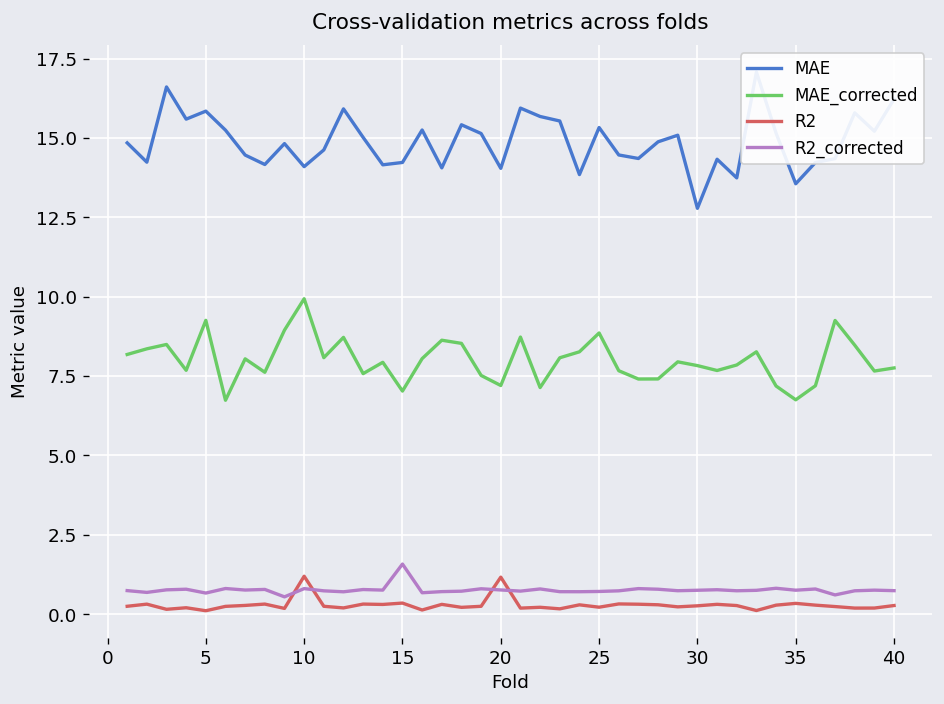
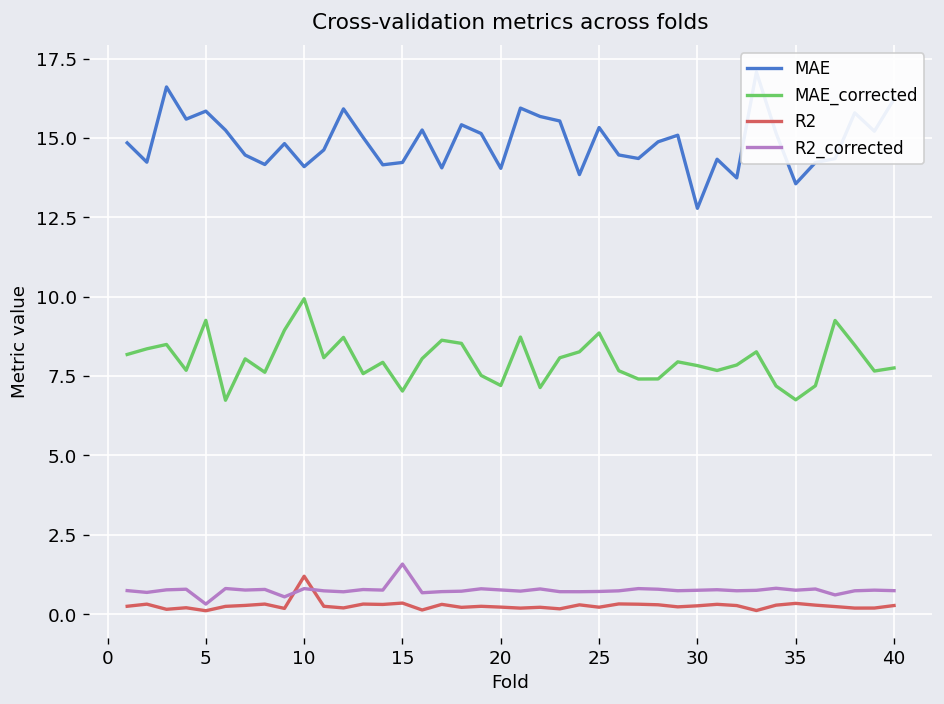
  {
    "MAE": {
      "5": 15.8,
      "10": 14.1,
      "15": 14.2,
      "20": 14.0,
      "25": 15.3,
      "30": 12.8,
      "35": 13.6
    },
    "MAE_corrected": {
      "5": 9.3,
      "10": 9.9,
      "15": 7.0,
      "20": 7.2,
      "25": 8.9,
      "30": 7.8,
      "35": 6.8,
      "40": 7.8
    },
    "R2": {
      "5": 0.1,
      "10": 1.2,
      "15": 0.4,
-     "20": 1.2,
+     "20": 0.2,
      "25": 0.2,
      "30": 0.3,
      "35": 0.3,
      "40": 0.3
    },
    "R2_corrected": {
-     "5": 0.7,
+     "5": 0.3,
      "10": 0.8,
      "15": 1.6,
      "20": 0.8,
      "25": 0.7,
      "30": 0.8,
      "35": 0.8,
      "40": 0.7
    }
  }
